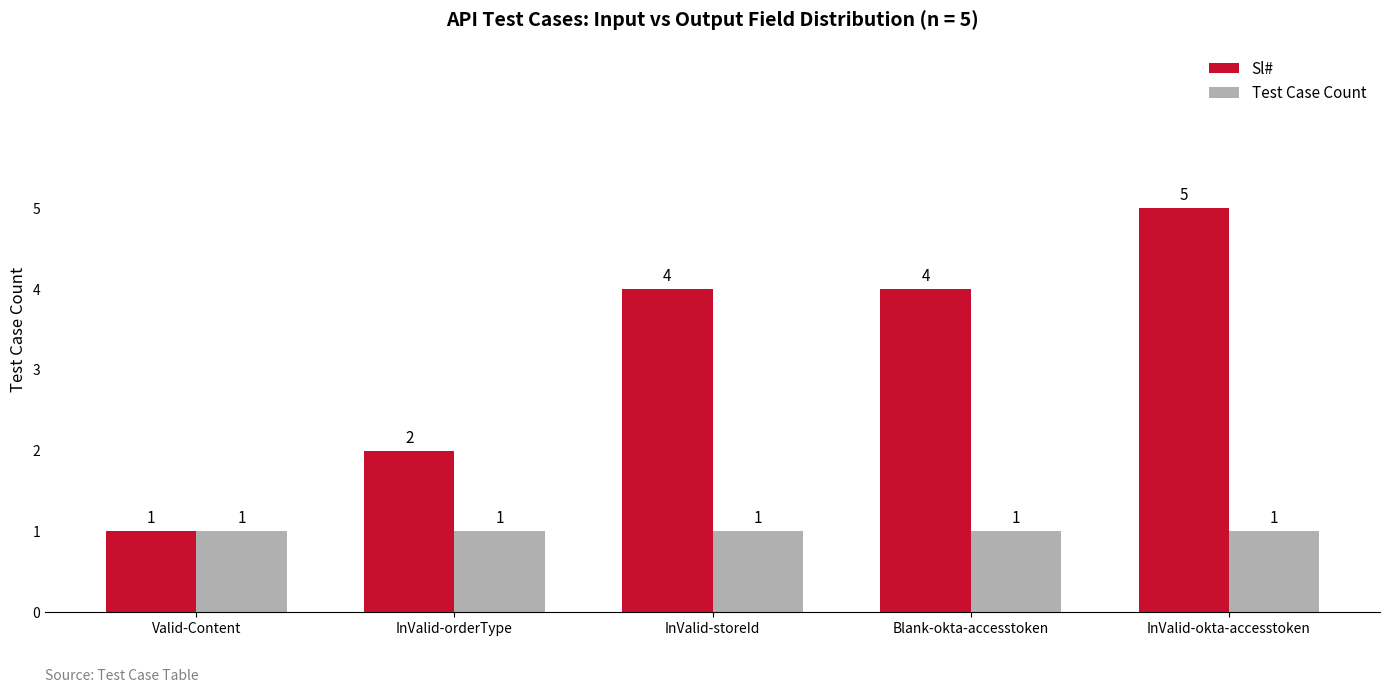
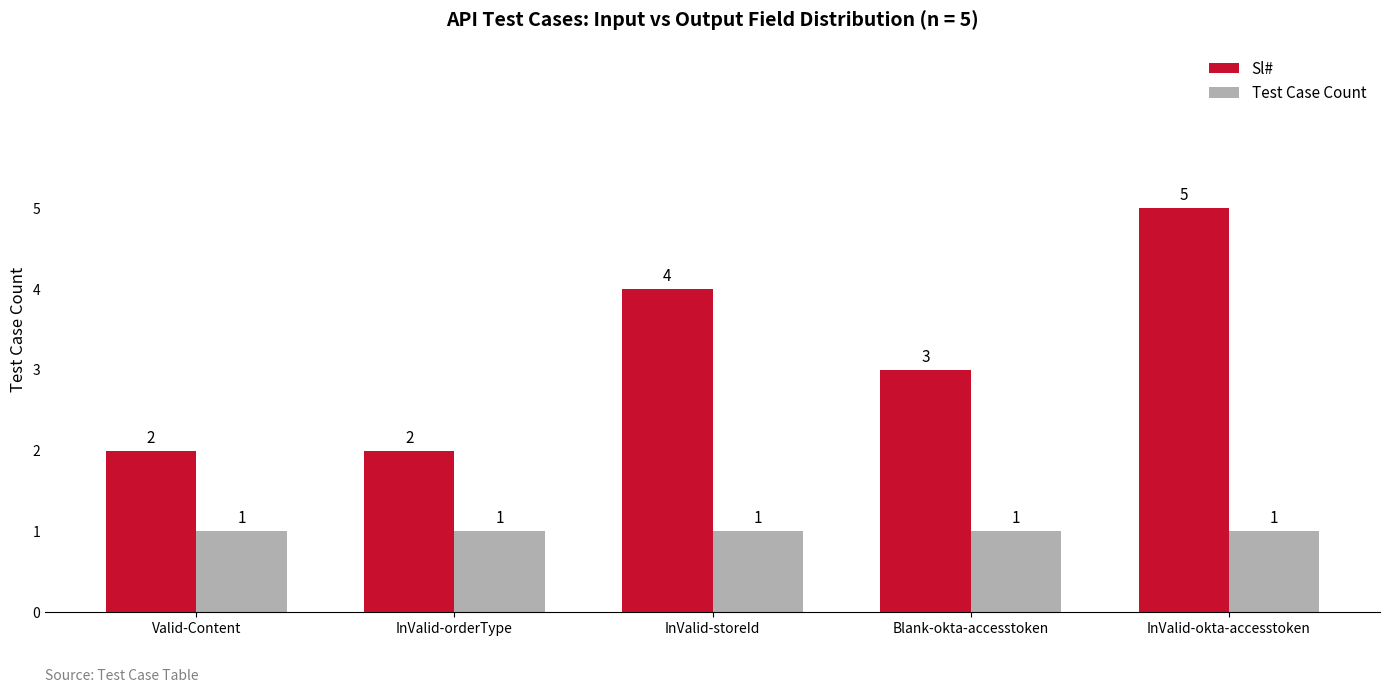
  {
    "Sl#": {
-     "Valid-Content": 1,
+     "Valid-Content": 2,
      "InValid-orderType": 2,
      "InValid-storeId": 4,
-     "Blank-okta-accesstoken": 4,
+     "Blank-okta-accesstoken": 3,
      "InValid-okta-accesstoken": 5
    },
    "Test Case Count": {
      "Valid-Content": 1,
      "InValid-orderType": 1,
      "InValid-storeId": 1,
      "Blank-okta-accesstoken": 1,
      "InValid-okta-accesstoken": 1
    }
  }
